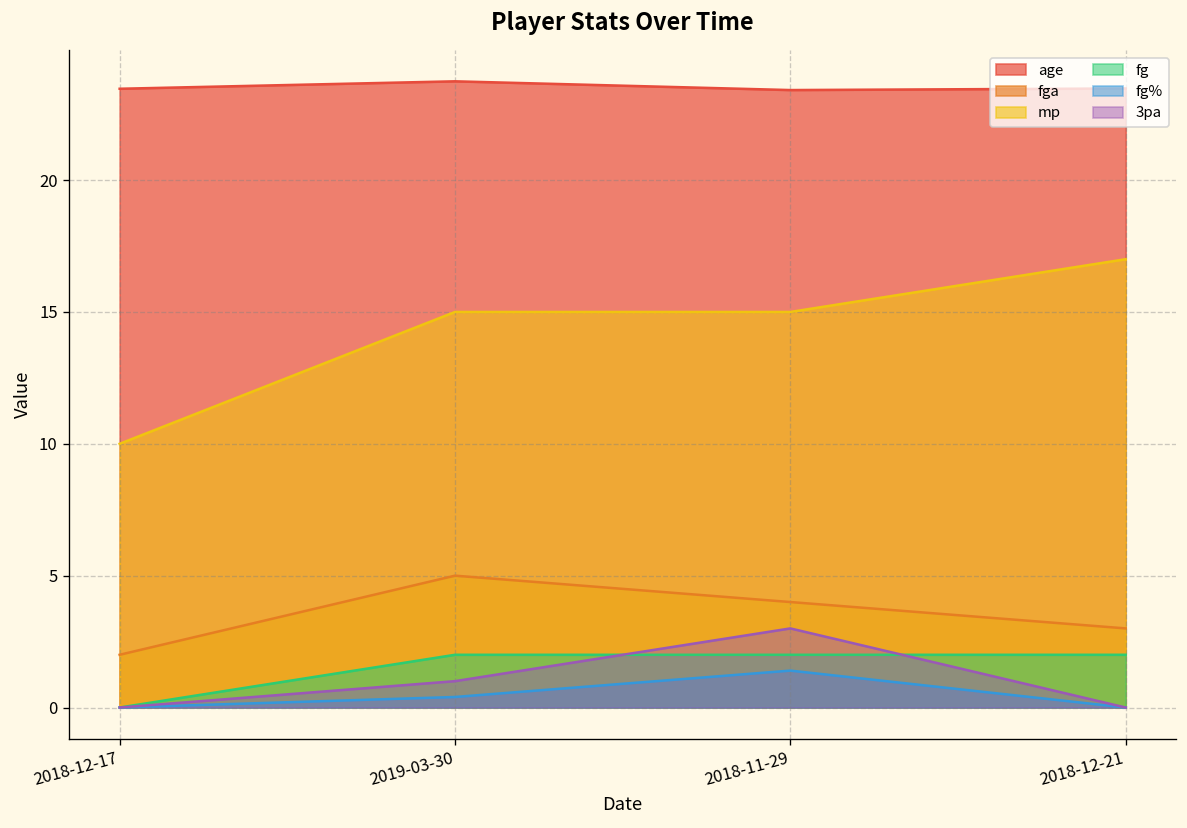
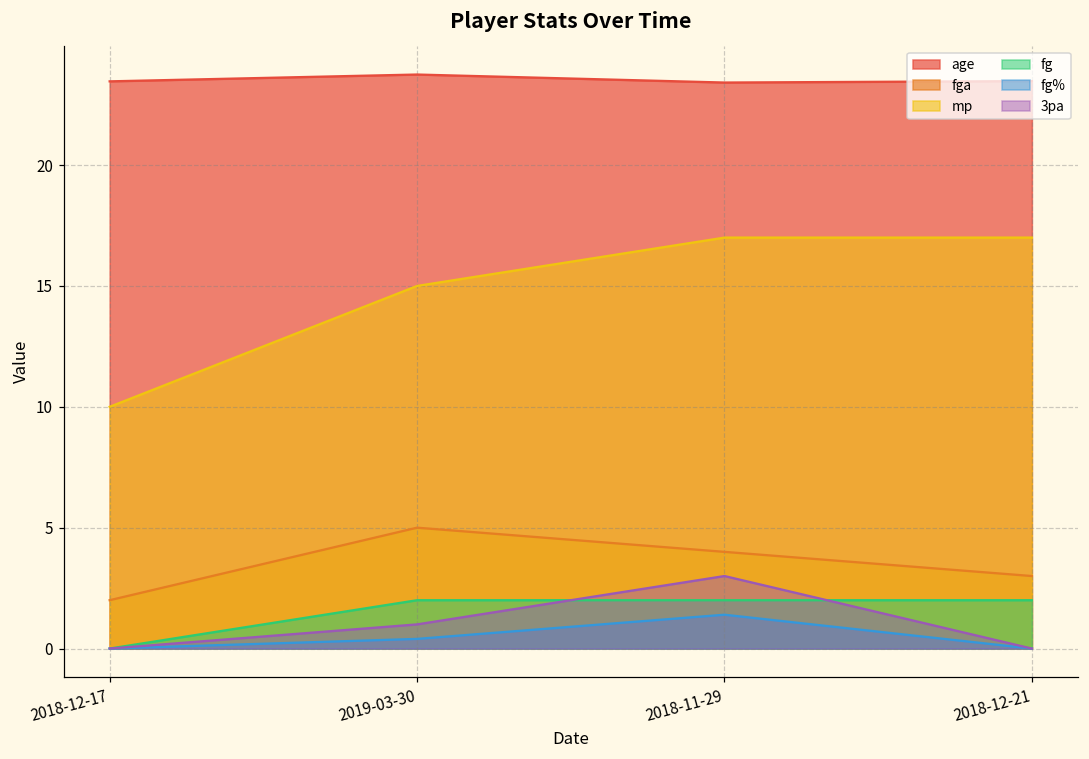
  {
    "mp": {
      "2018-12-17": 10,
      "2019-03-30": 15,
-     "2018-11-29": 15,
+     "2018-11-29": 17,
      "2018-12-21": 17
    },
    "fg": {
      "2019-03-30": 2,
      "2018-11-29": 2,
      "2018-12-21": 2
    },
    "fg%": {
      "2019-03-30": 0.4,
      "2018-11-29": 1.4
    },
    "3pa": {
      "2019-03-30": 1,
      "2018-11-29": 3
    }
  }
